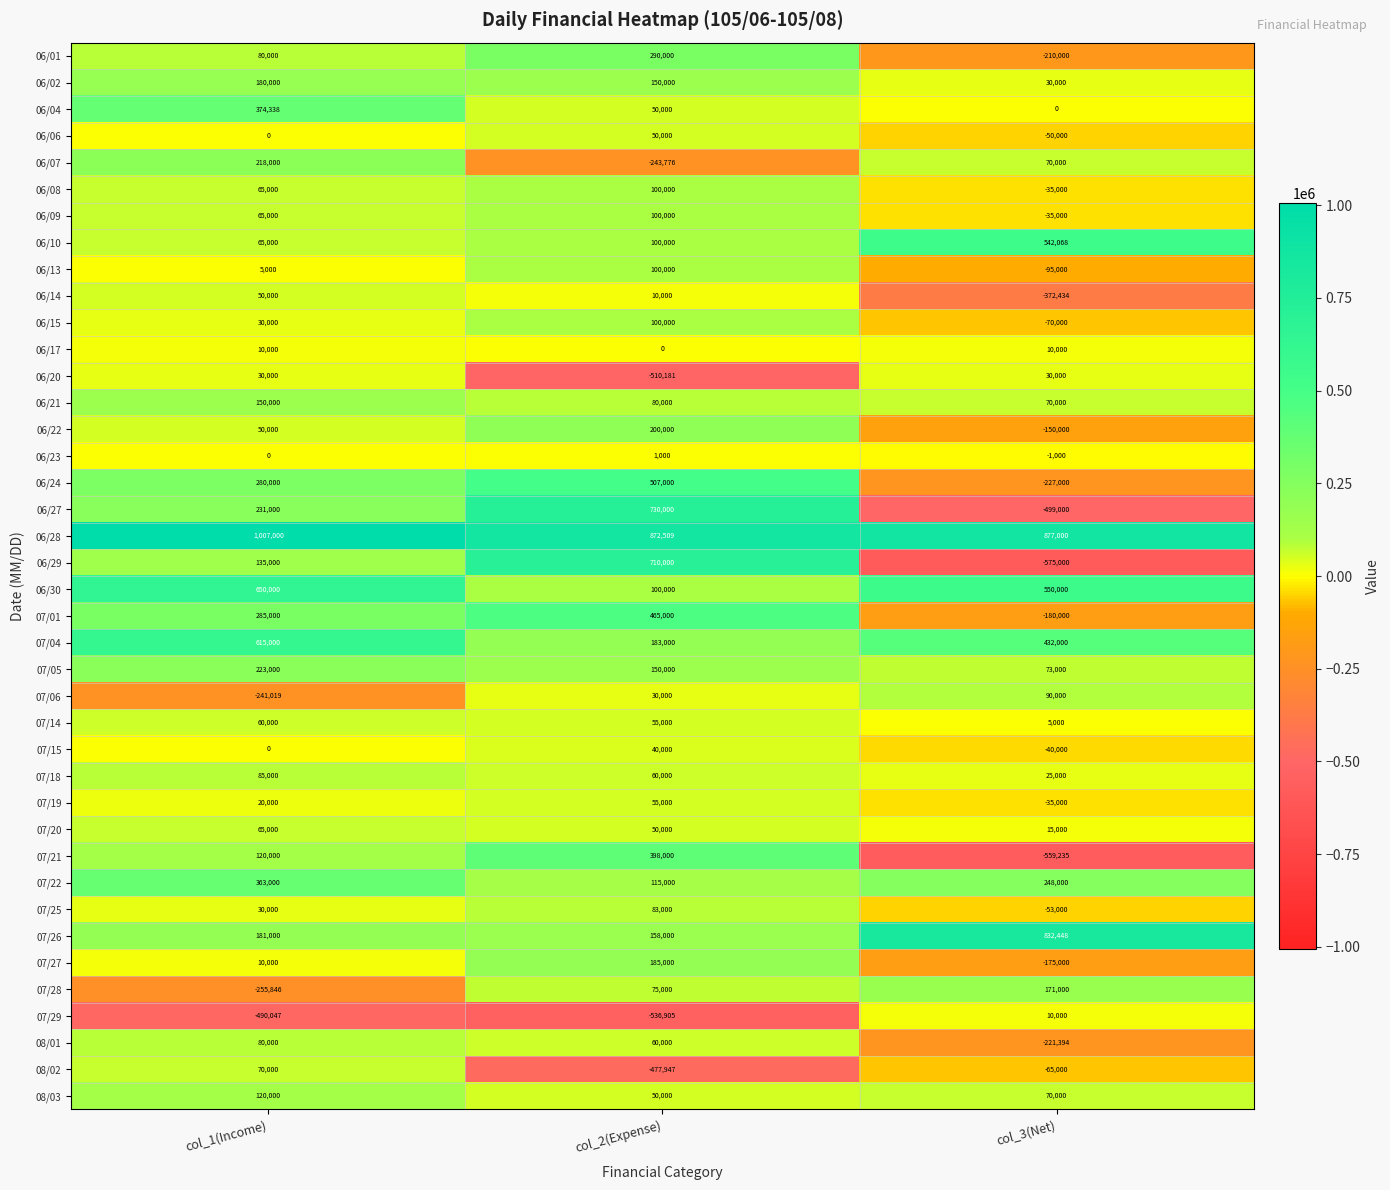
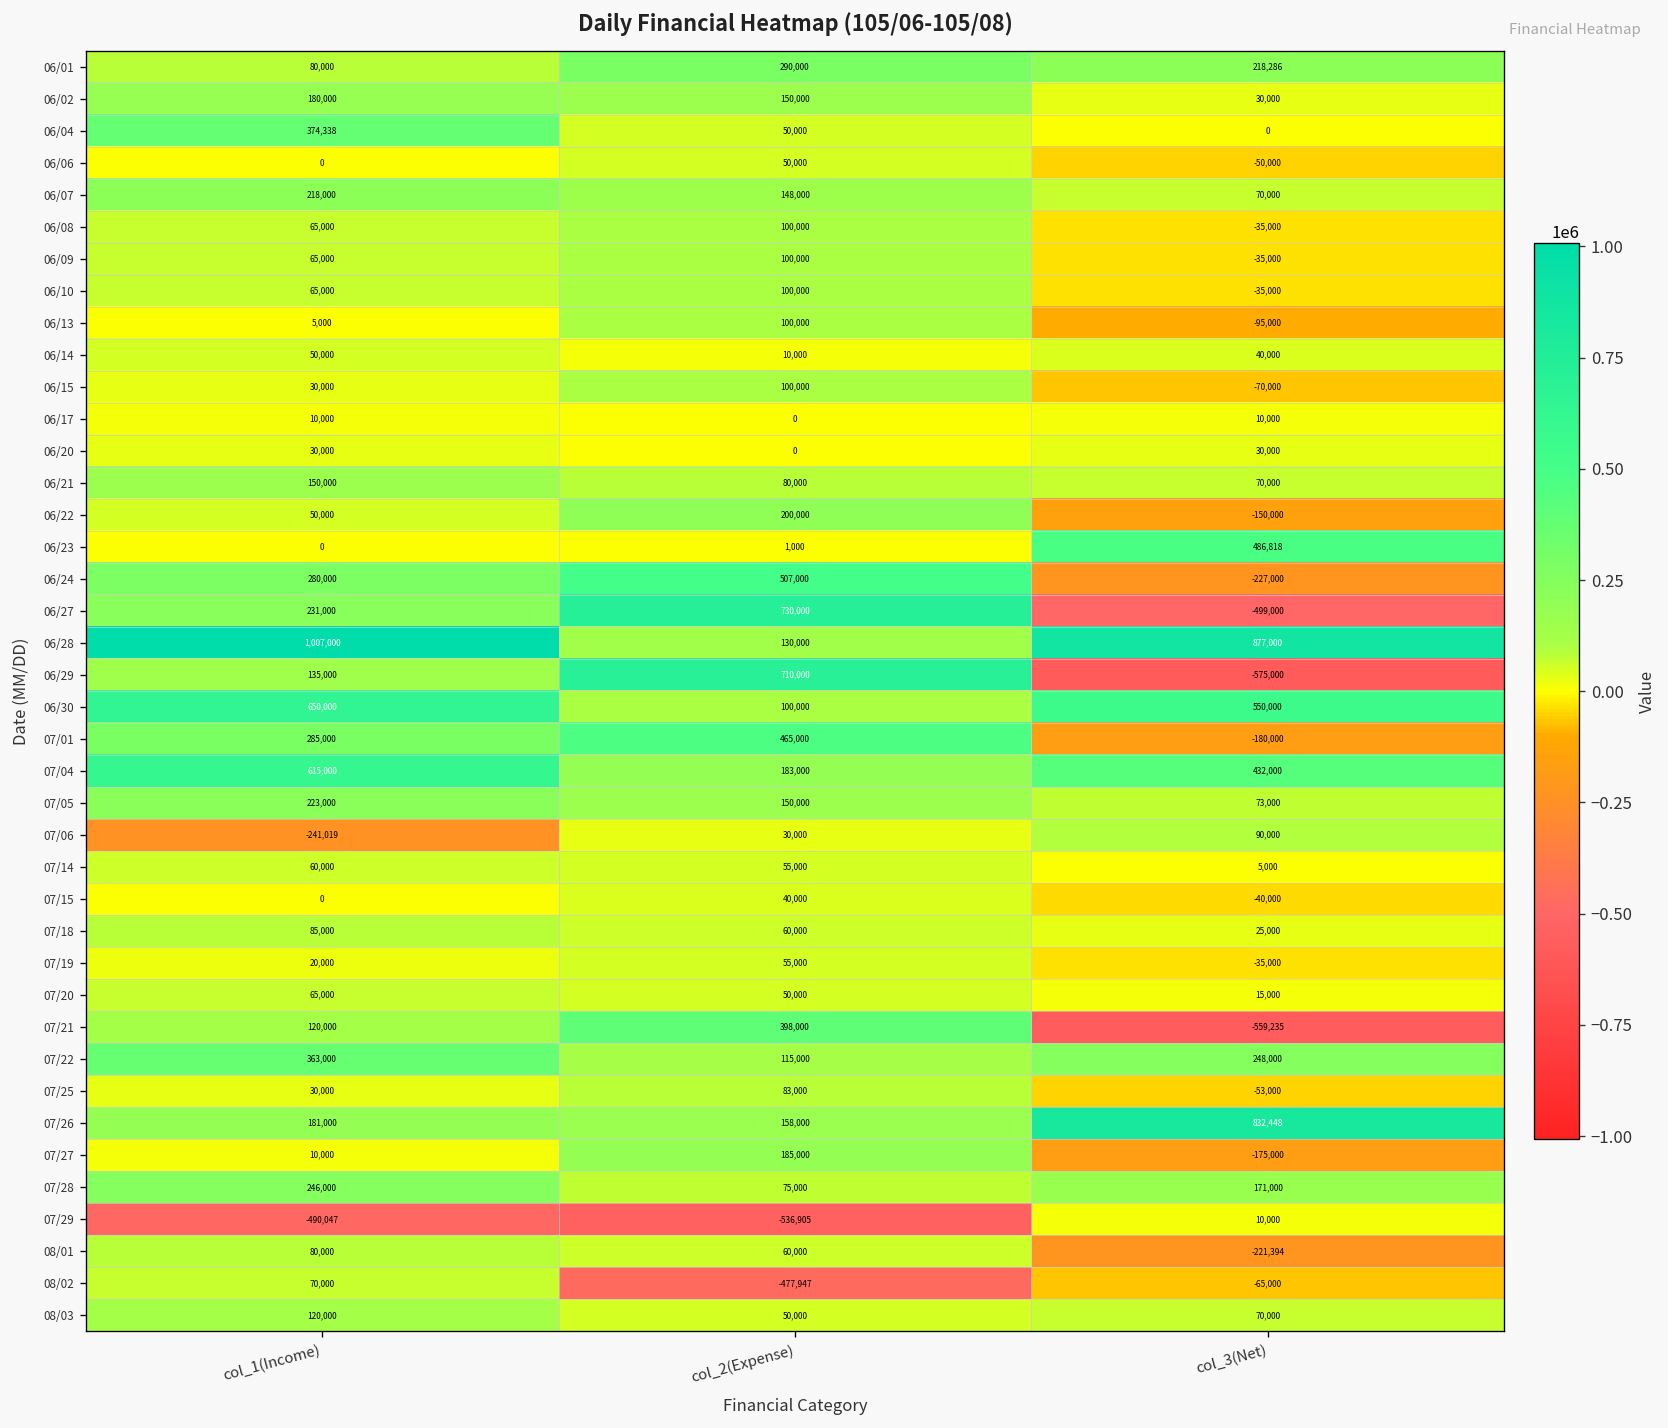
  {
    "06/01": {
      "col_1(Income)": "80,000",
      "col_2(Expense)": "290,000",
-     "col_3(Net)": "-210,000"
+     "col_3(Net)": "218,286"
    },
    "06/02": {
      "col_1(Income)": "180,000",
      "col_2(Expense)": "150,000",
      "col_3(Net)": "30,000"
    },
    "06/04": {
      "col_1(Income)": "374,338",
      "col_2(Expense)": "50,000",
      "col_3(Net)": "0"
    },
    "06/06": {
      "col_1(Income)": "0",
      "col_2(Expense)": "50,000",
      "col_3(Net)": "-50,000"
    },
    "06/07": {
      "col_1(Income)": "218,000",
-     "col_2(Expense)": "-243,776",
+     "col_2(Expense)": "148,000",
      "col_3(Net)": "70,000"
    },
    "06/08": {
      "col_1(Income)": "65,000",
      "col_2(Expense)": "100,000",
      "col_3(Net)": "-35,000"
    },
    "06/09": {
      "col_1(Income)": "65,000",
      "col_2(Expense)": "100,000",
      "col_3(Net)": "-35,000"
    },
    "06/10": {
      "col_1(Income)": "65,000",
      "col_2(Expense)": "100,000",
-     "col_3(Net)": "542,068"
+     "col_3(Net)": "-35,000"
    },
    "06/13": {
      "col_1(Income)": "5,000",
      "col_2(Expense)": "100,000",
      "col_3(Net)": "-95,000"
    },
    "06/14": {
      "col_1(Income)": "50,000",
      "col_2(Expense)": "10,000",
-     "col_3(Net)": "-372,434"
+     "col_3(Net)": "40,000"
    },
    "06/15": {
      "col_1(Income)": "30,000",
      "col_2(Expense)": "100,000",
      "col_3(Net)": "-70,000"
    },
    "06/17": {
      "col_1(Income)": "10,000",
      "col_2(Expense)": "0",
      "col_3(Net)": "10,000"
    },
    "06/20": {
      "col_1(Income)": "30,000",
-     "col_2(Expense)": "-510,181",
+     "col_2(Expense)": "0",
      "col_3(Net)": "30,000"
    },
    "06/21": {
      "col_1(Income)": "150,000",
      "col_2(Expense)": "80,000",
      "col_3(Net)": "70,000"
    },
    "06/22": {
      "col_1(Income)": "50,000",
      "col_2(Expense)": "200,000",
      "col_3(Net)": "-150,000"
    },
    "06/23": {
      "col_1(Income)": "0",
      "col_2(Expense)": "1,000",
-     "col_3(Net)": "-1,000"
+     "col_3(Net)": "486,818"
    },
    "06/24": {
      "col_1(Income)": "280,000",
      "col_2(Expense)": "507,000",
      "col_3(Net)": "-227,000"
    },
    "06/27": {
      "col_1(Income)": "231,000",
      "col_2(Expense)": "730,000",
      "col_3(Net)": "-499,000"
    },
    "06/28": {
      "col_1(Income)": "1,007,000",
-     "col_2(Expense)": "872,509",
+     "col_2(Expense)": "130,000",
      "col_3(Net)": "877,000"
    },
    "06/29": {
      "col_1(Income)": "135,000",
      "col_2(Expense)": "710,000",
      "col_3(Net)": "-575,000"
    },
    "06/30": {
      "col_1(Income)": "650,000",
      "col_2(Expense)": "100,000",
      "col_3(Net)": "550,000"
    },
    "07/01": {
      "col_1(Income)": "285,000",
      "col_2(Expense)": "465,000",
      "col_3(Net)": "-180,000"
    },
    "07/04": {
      "col_1(Income)": "615,000",
      "col_2(Expense)": "183,000",
      "col_3(Net)": "432,000"
    },
    "07/05": {
      "col_1(Income)": "223,000",
      "col_2(Expense)": "150,000",
      "col_3(Net)": "73,000"
    },
    "07/06": {
      "col_1(Income)": "-241,019",
      "col_2(Expense)": "30,000",
      "col_3(Net)": "90,000"
    },
    "07/14": {
      "col_1(Income)": "60,000",
      "col_2(Expense)": "55,000",
      "col_3(Net)": "5,000"
    },
    "07/15": {
      "col_1(Income)": "0",
      "col_2(Expense)": "40,000",
      "col_3(Net)": "-40,000"
    },
    "07/18": {
      "col_1(Income)": "85,000",
      "col_2(Expense)": "60,000",
      "col_3(Net)": "25,000"
    },
    "07/19": {
      "col_1(Income)": "20,000",
      "col_2(Expense)": "55,000",
      "col_3(Net)": "-35,000"
    },
    "07/20": {
      "col_1(Income)": "65,000",
      "col_2(Expense)": "50,000",
      "col_3(Net)": "15,000"
    },
    "07/21": {
      "col_1(Income)": "120,000",
      "col_2(Expense)": "398,000",
      "col_3(Net)": "-559,235"
    },
    "07/22": {
      "col_1(Income)": "363,000",
      "col_2(Expense)": "115,000",
      "col_3(Net)": "248,000"
    },
    "07/25": {
      "col_1(Income)": "30,000",
      "col_2(Expense)": "83,000",
      "col_3(Net)": "-53,000"
    },
    "07/26": {
      "col_1(Income)": "181,000",
      "col_2(Expense)": "158,000",
      "col_3(Net)": "832,448"
    },
    "07/27": {
      "col_1(Income)": "10,000",
      "col_2(Expense)": "185,000",
      "col_3(Net)": "-175,000"
    },
    "07/28": {
-     "col_1(Income)": "-255,846",
+     "col_1(Income)": "246,000",
      "col_2(Expense)": "75,000",
      "col_3(Net)": "171,000"
    },
    "07/29": {
      "col_1(Income)": "-490,047",
      "col_2(Expense)": "-536,905",
      "col_3(Net)": "10,000"
    },
    "08/01": {
      "col_1(Income)": "80,000",
      "col_2(Expense)": "60,000",
      "col_3(Net)": "-221,394"
    },
    "08/02": {
      "col_1(Income)": "70,000",
      "col_2(Expense)": "-477,947",
      "col_3(Net)": "-65,000"
    },
    "08/03": {
      "col_1(Income)": "120,000",
      "col_2(Expense)": "50,000",
      "col_3(Net)": "70,000"
    }
  }
